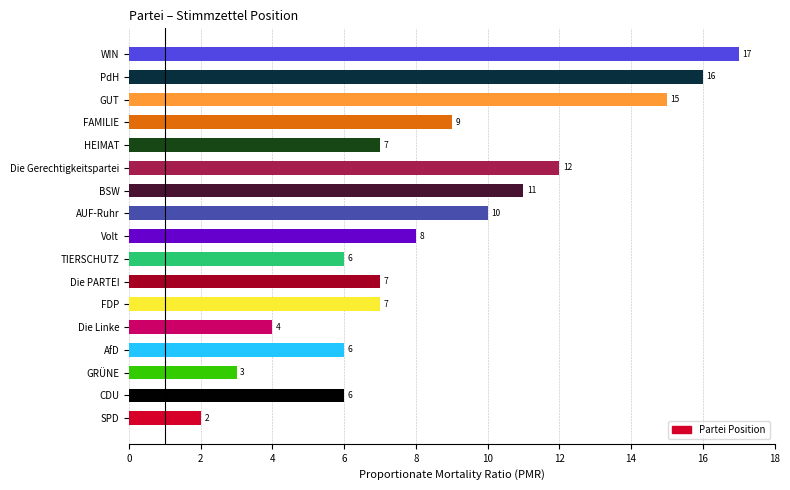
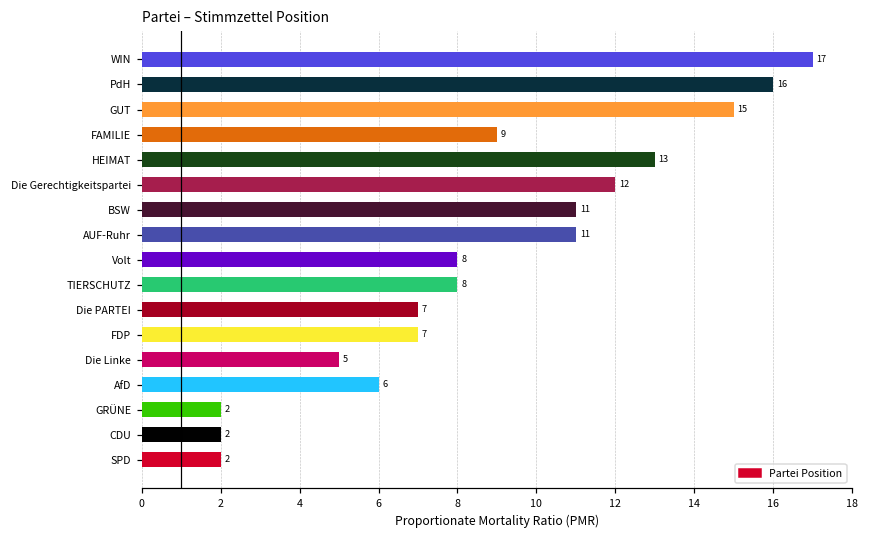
  {
    "WIN": 17,
    "PdH": 16,
    "GUT": 15,
    "FAMILIE": 9,
-   "HEIMAT": 7,
+   "HEIMAT": 13,
    "Die Gerechtigkeitspartei": 12,
    "BSW": 11,
-   "AUF-Ruhr": 10,
+   "AUF-Ruhr": 11,
    "Volt": 8,
-   "TIERSCHUTZ": 6,
+   "TIERSCHUTZ": 8,
    "Die PARTEI": 7,
    "FDP": 7,
-   "Die Linke": 4,
+   "Die Linke": 5,
    "AfD": 6,
-   "GRÜNE": 3,
-   "CDU": 6,
+   "GRÜNE": 2,
+   "CDU": 2,
    "SPD": 2
  }
